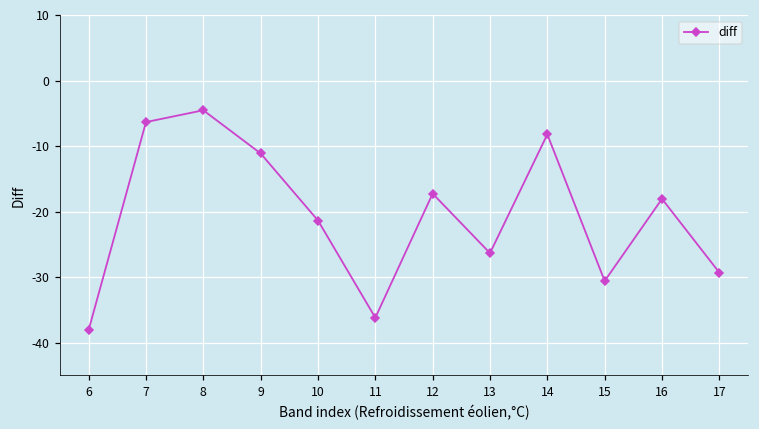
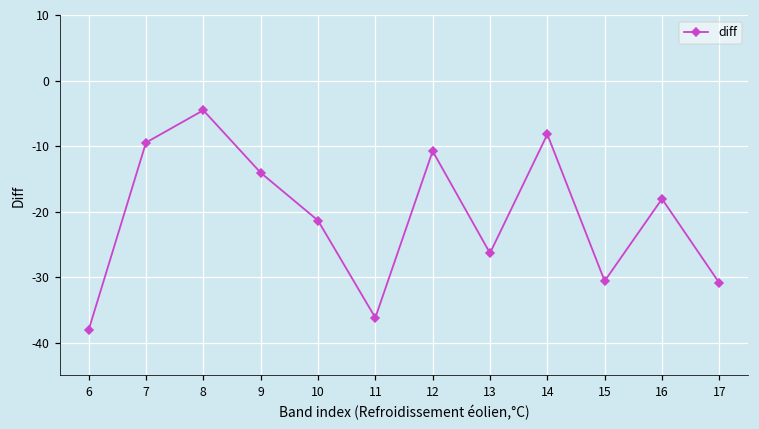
  {
    "6": -38,
-   "7": -6,
+   "7": -9,
    "8": -4,
-   "9": -11,
+   "9": -14,
    "10": -21,
    "11": -36,
-   "12": -17,
+   "12": -11,
    "13": -26,
    "14": -8,
    "15": -31,
    "16": -18,
-   "17": -29
+   "17": -31
  }
